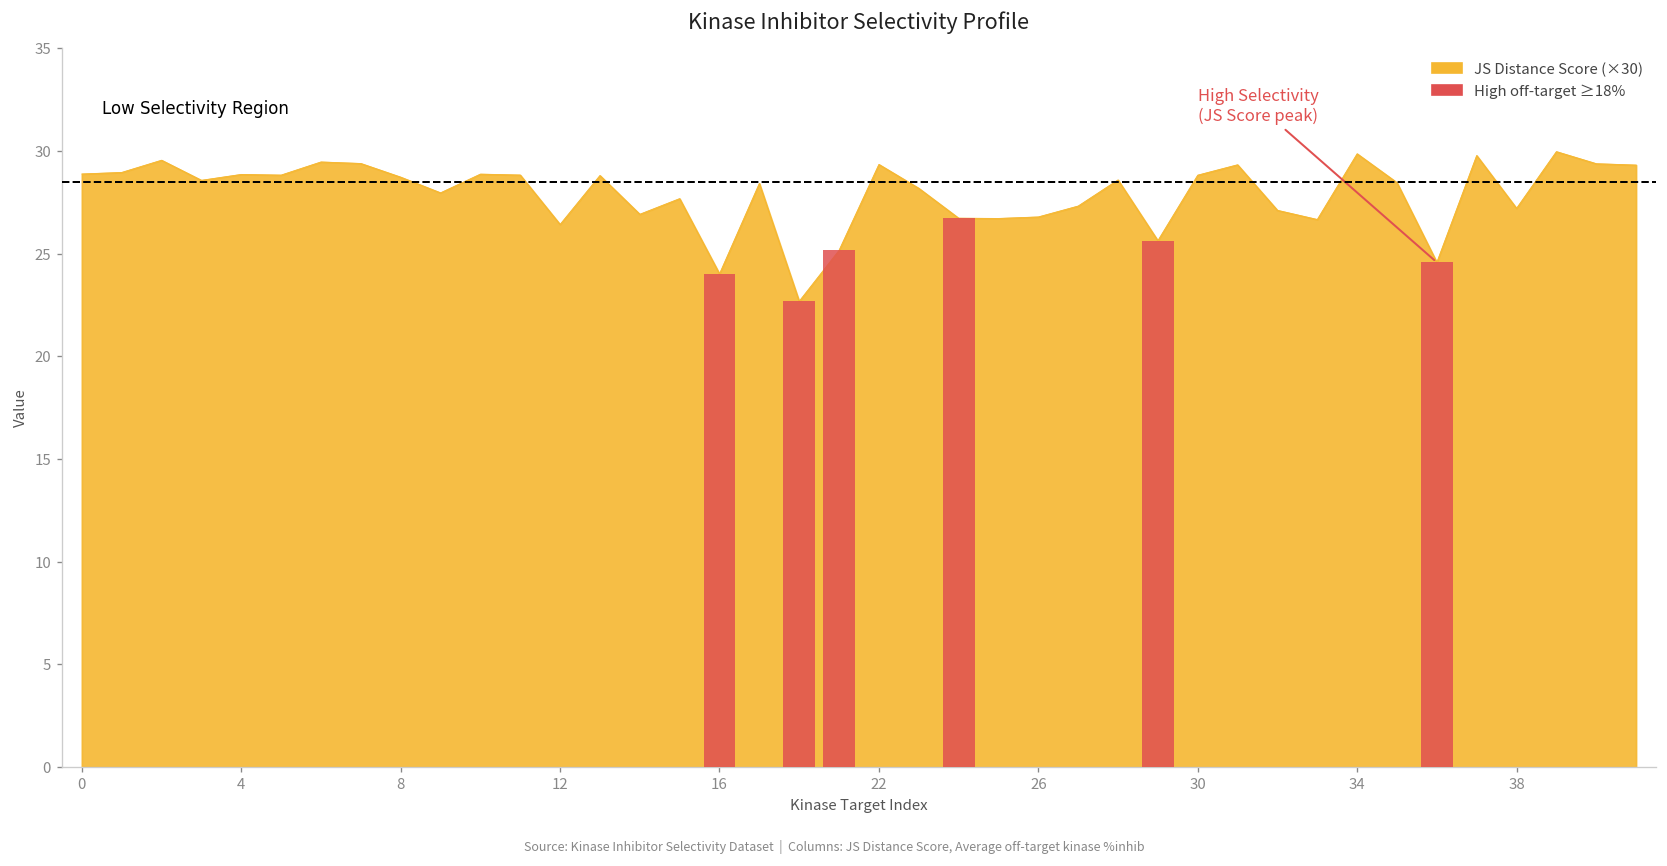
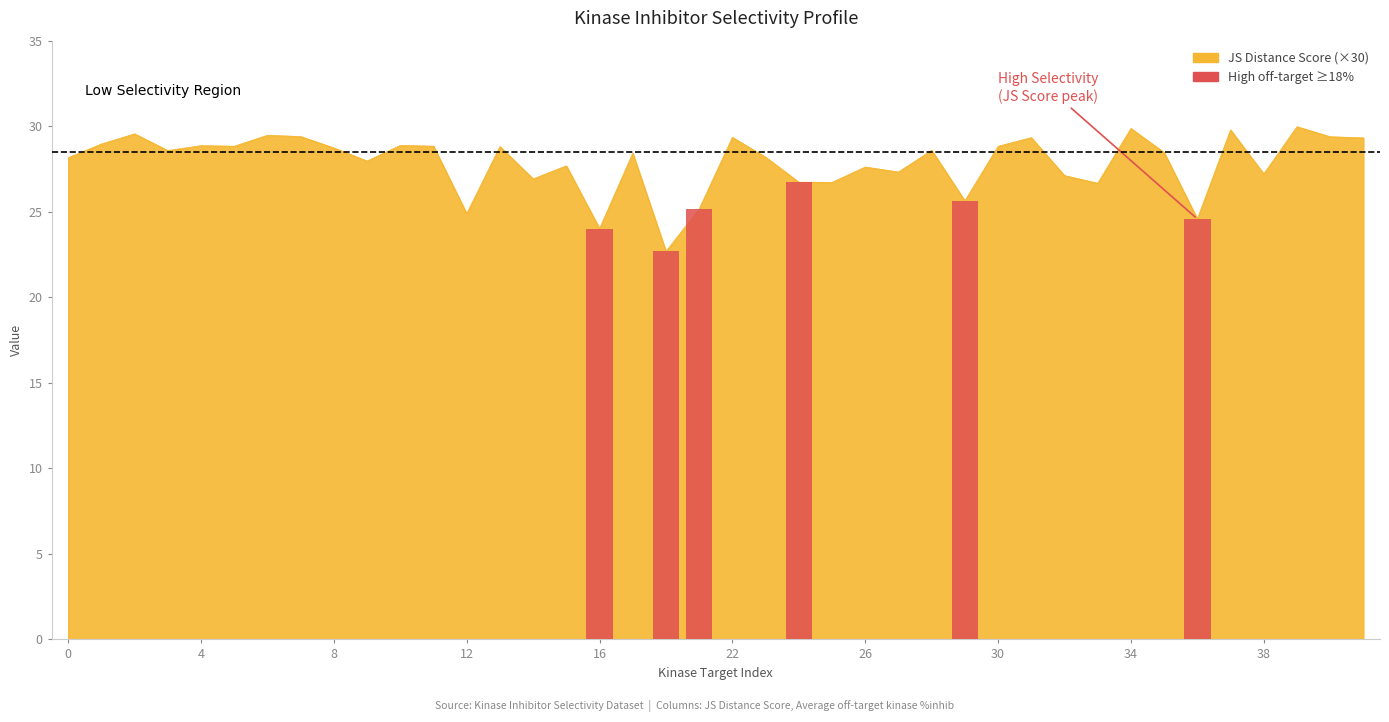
  {
    "JS Distance Score (×30)": {
-     "0": 28.9,
+     "0": 28.2,
      "4": 28.9,
      "8": 28.7,
-     "12": 26.4,
+     "12": 24.9,
      "16": 24.0,
      "22": 29.3,
-     "26": 26.8,
+     "26": 27.6,
      "30": 28.8,
      "34": 29.9,
      "38": 27.2
    }
  }
